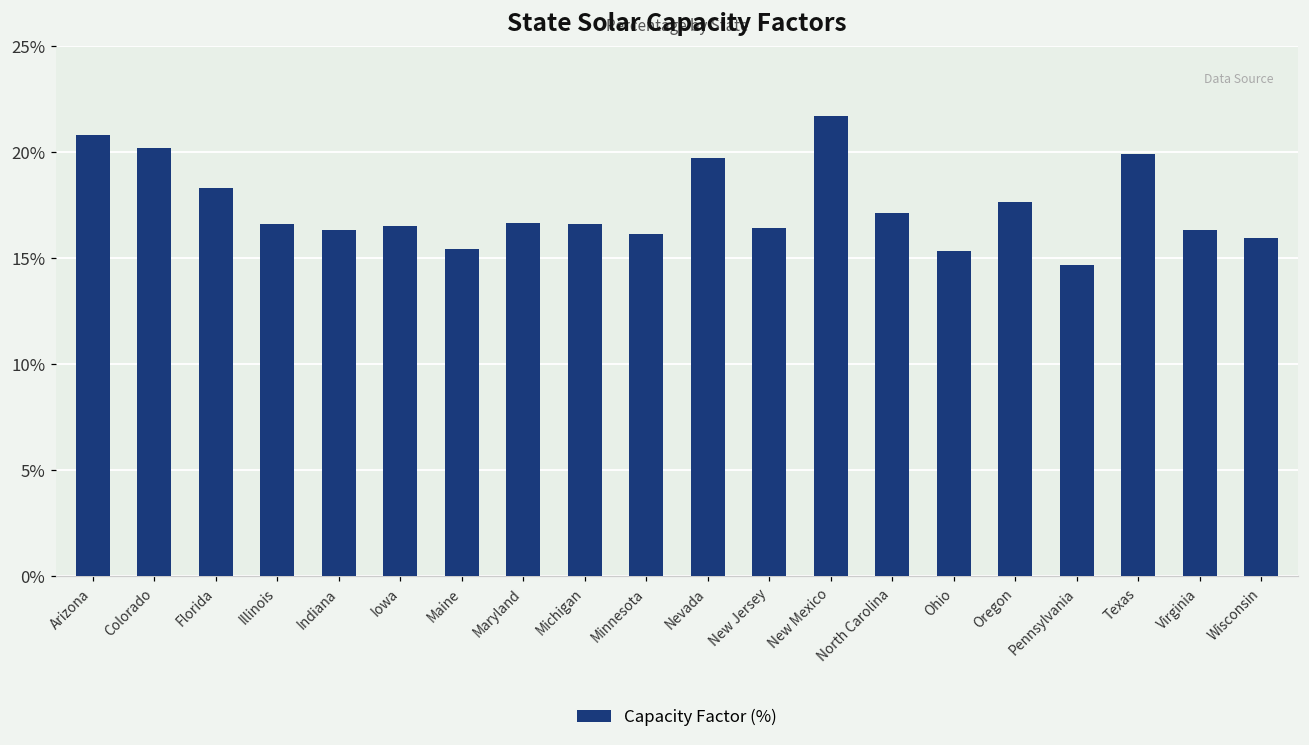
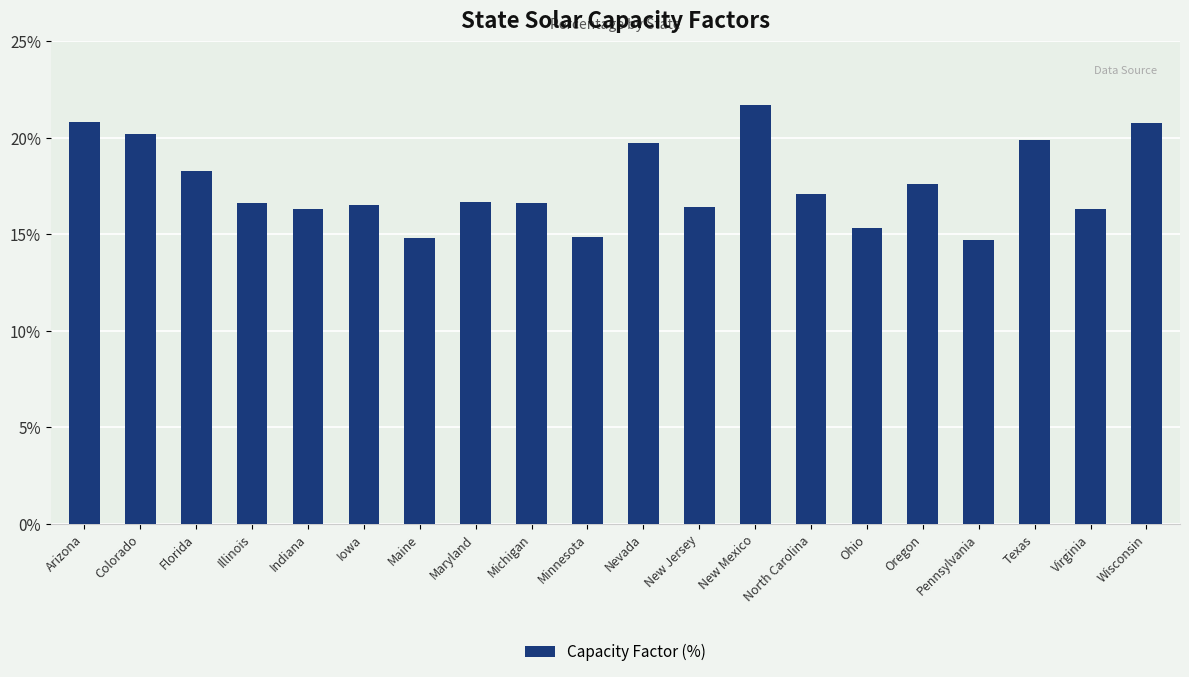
  {
    "Arizona": "20.8%",
    "Colorado": "20.2%",
    "Florida": "18.3%",
    "Illinois": "16.6%",
    "Indiana": "16.3%",
    "Iowa": "16.5%",
-   "Maine": "15.4%",
+   "Maine": "14.8%",
    "Maryland": "16.7%",
    "Michigan": "16.6%",
-   "Minnesota": "16.1%",
+   "Minnesota": "14.9%",
    "Nevada": "19.7%",
    "New Jersey": "16.4%",
    "New Mexico": "21.7%",
    "North Carolina": "17.1%",
    "Ohio": "15.3%",
    "Oregon": "17.6%",
    "Pennsylvania": "14.7%",
    "Texas": "19.9%",
    "Virginia": "16.3%",
-   "Wisconsin": "15.9%"
+   "Wisconsin": "20.8%"
  }
